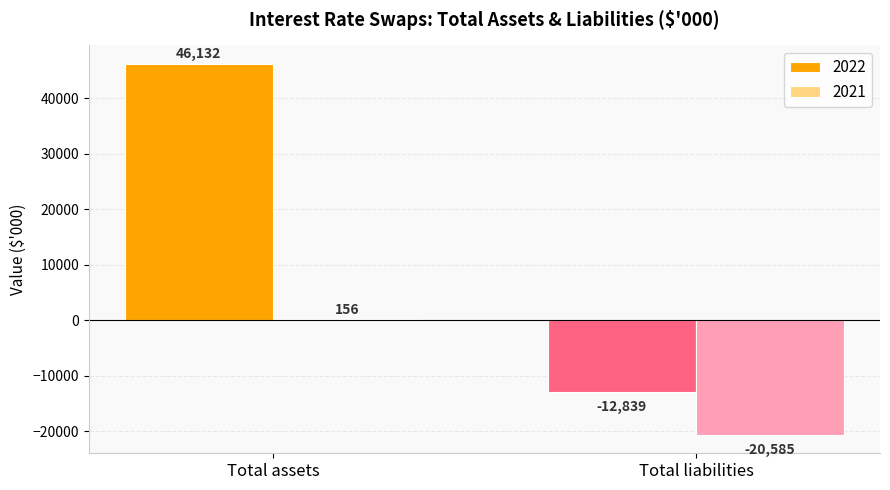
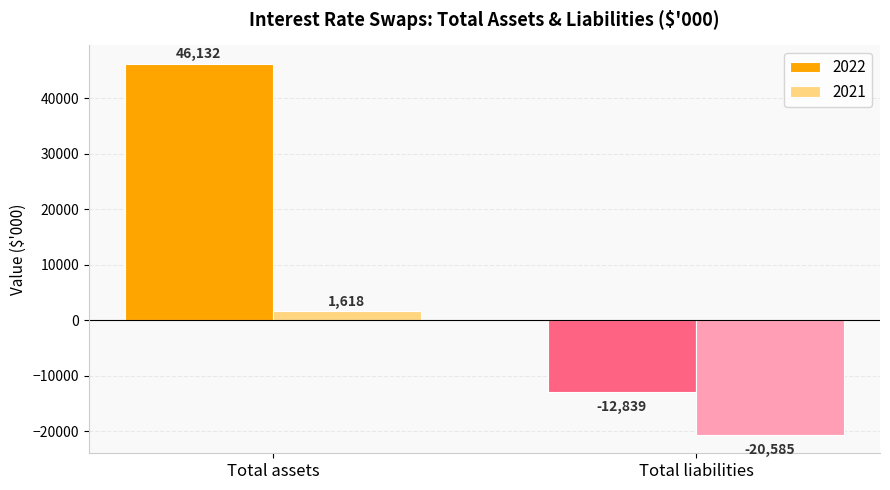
  {
    "2022": {
      "Total assets": "46,132",
      "Total liabilities": "-12,839"
    },
    "2021": {
-     "Total assets": "156",
+     "Total assets": "1,618",
      "Total liabilities": "-20,585"
    }
  }
